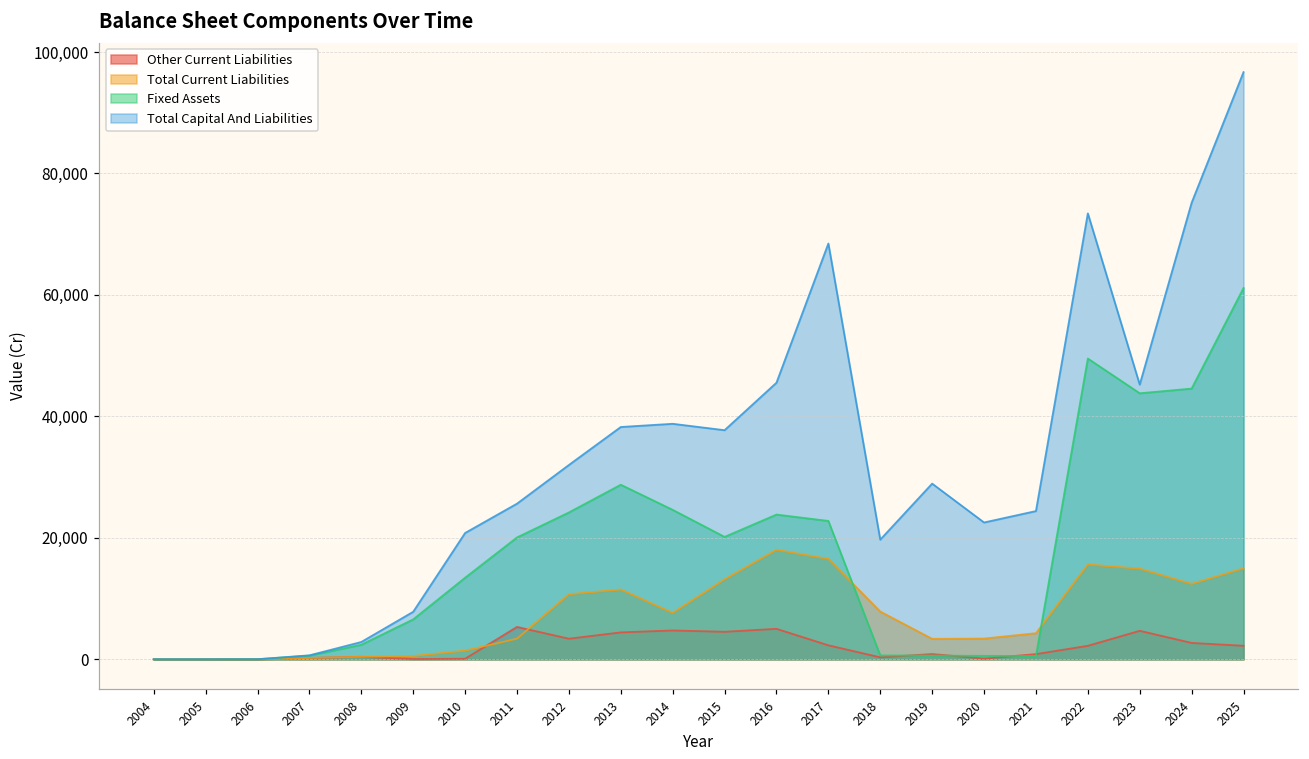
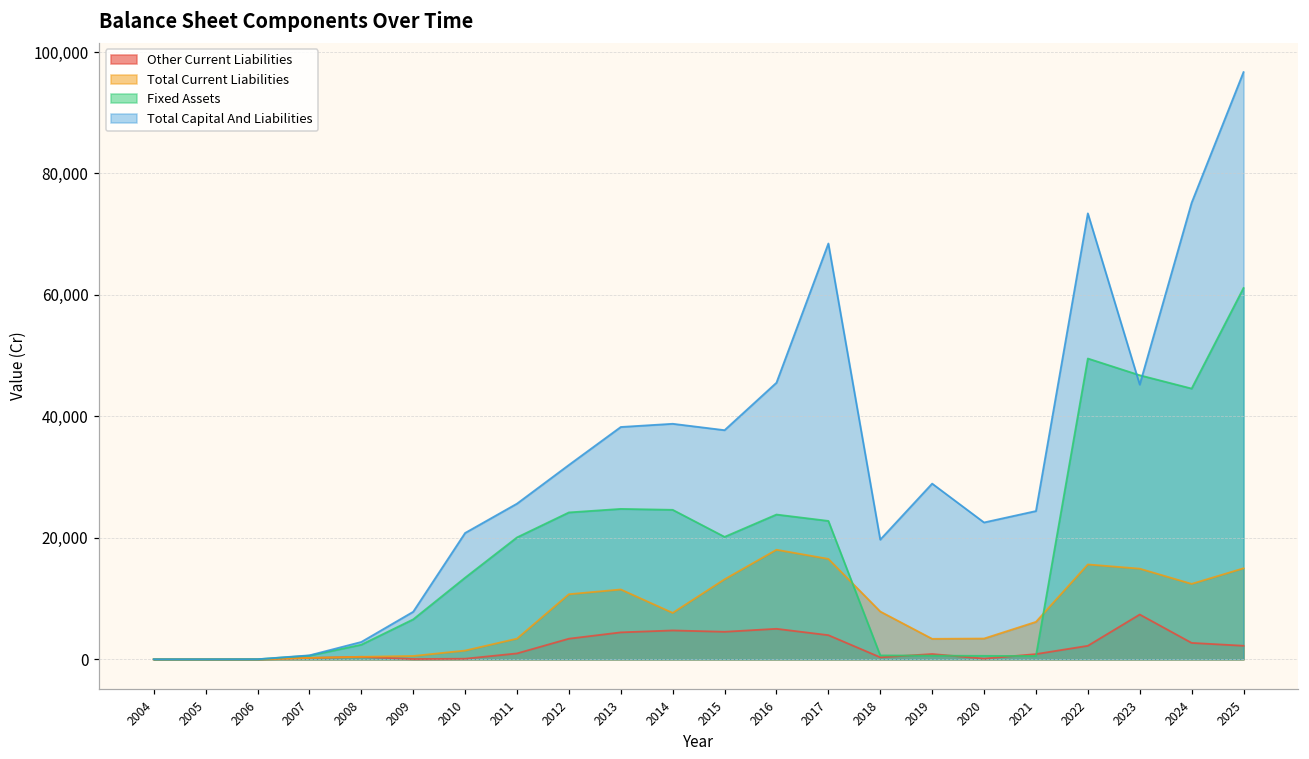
  {
    "Other Current Liabilities": {
      "2009": "0",
      "2010": "0",
-     "2011": "5,000",
+     "2011": "1,000",
      "2012": "3,000",
      "2013": "4,000",
      "2014": "5,000",
      "2015": "5,000",
      "2016": "5,000",
-     "2017": "2,000",
+     "2017": "4,000",
      "2022": "2,000",
-     "2023": "5,000",
+     "2023": "7,000",
      "2024": "3,000",
      "2025": "2,000"
    },
    "Total Current Liabilities": {
      "2009": "1,000",
      "2010": "1,000",
      "2011": "3,000",
      "2012": "11,000",
      "2013": "11,000",
      "2014": "8,000",
      "2015": "13,000",
      "2016": "18,000",
      "2017": "17,000",
      "2018": "8,000",
      "2019": "3,000",
      "2020": "3,000",
-     "2021": "4,000",
+     "2021": "6,000",
      "2022": "16,000",
      "2023": "15,000",
      "2024": "12,000",
      "2025": "15,000"
    },
    "Fixed Assets": {
      "2009": "7,000",
      "2010": "13,000",
      "2011": "20,000",
      "2012": "24,000",
-     "2013": "29,000",
+     "2013": "25,000",
      "2014": "25,000",
      "2015": "20,000",
      "2016": "24,000",
      "2017": "23,000",
      "2022": "50,000",
-     "2023": "44,000",
+     "2023": "47,000",
      "2024": "45,000",
      "2025": "61,000"
    },
    "Total Capital And Liabilities": {
      "2009": "8,000",
      "2010": "21,000",
      "2011": "26,000",
      "2012": "32,000",
      "2013": "38,000",
      "2014": "39,000",
      "2015": "38,000",
      "2016": "46,000",
      "2017": "68,000",
      "2018": "20,000",
      "2019": "29,000",
      "2020": "23,000",
      "2021": "24,000",
      "2022": "73,000",
      "2023": "45,000",
      "2024": "75,000",
      "2025": "97,000"
    }
  }
